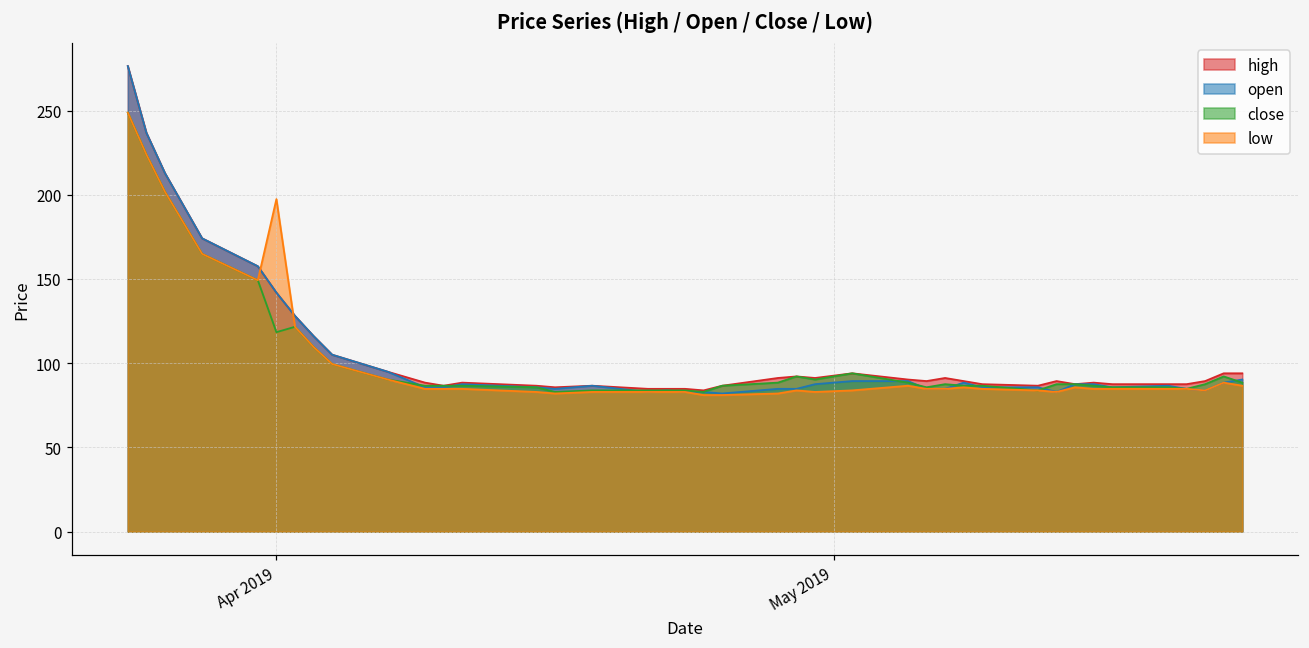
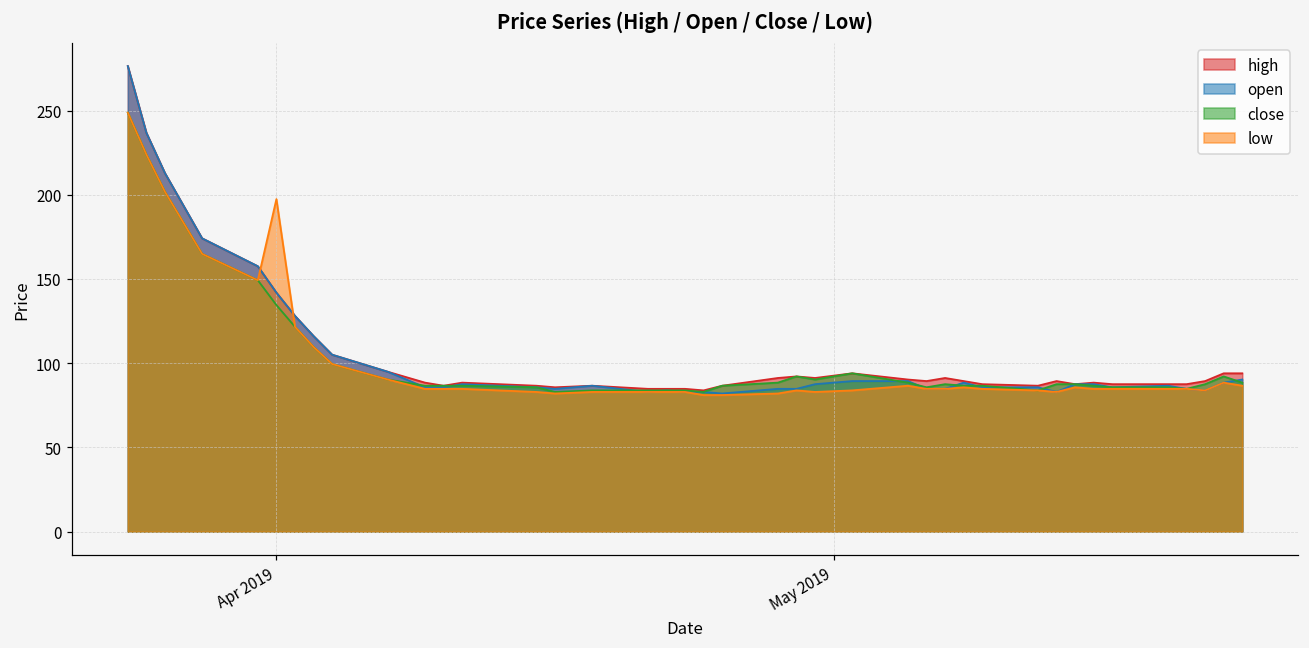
  {
    "close": {
-     "Apr 2019": 118
+     "Apr 2019": 135
    },
    "low": {
      "Apr 2019": 197
    }
  }
